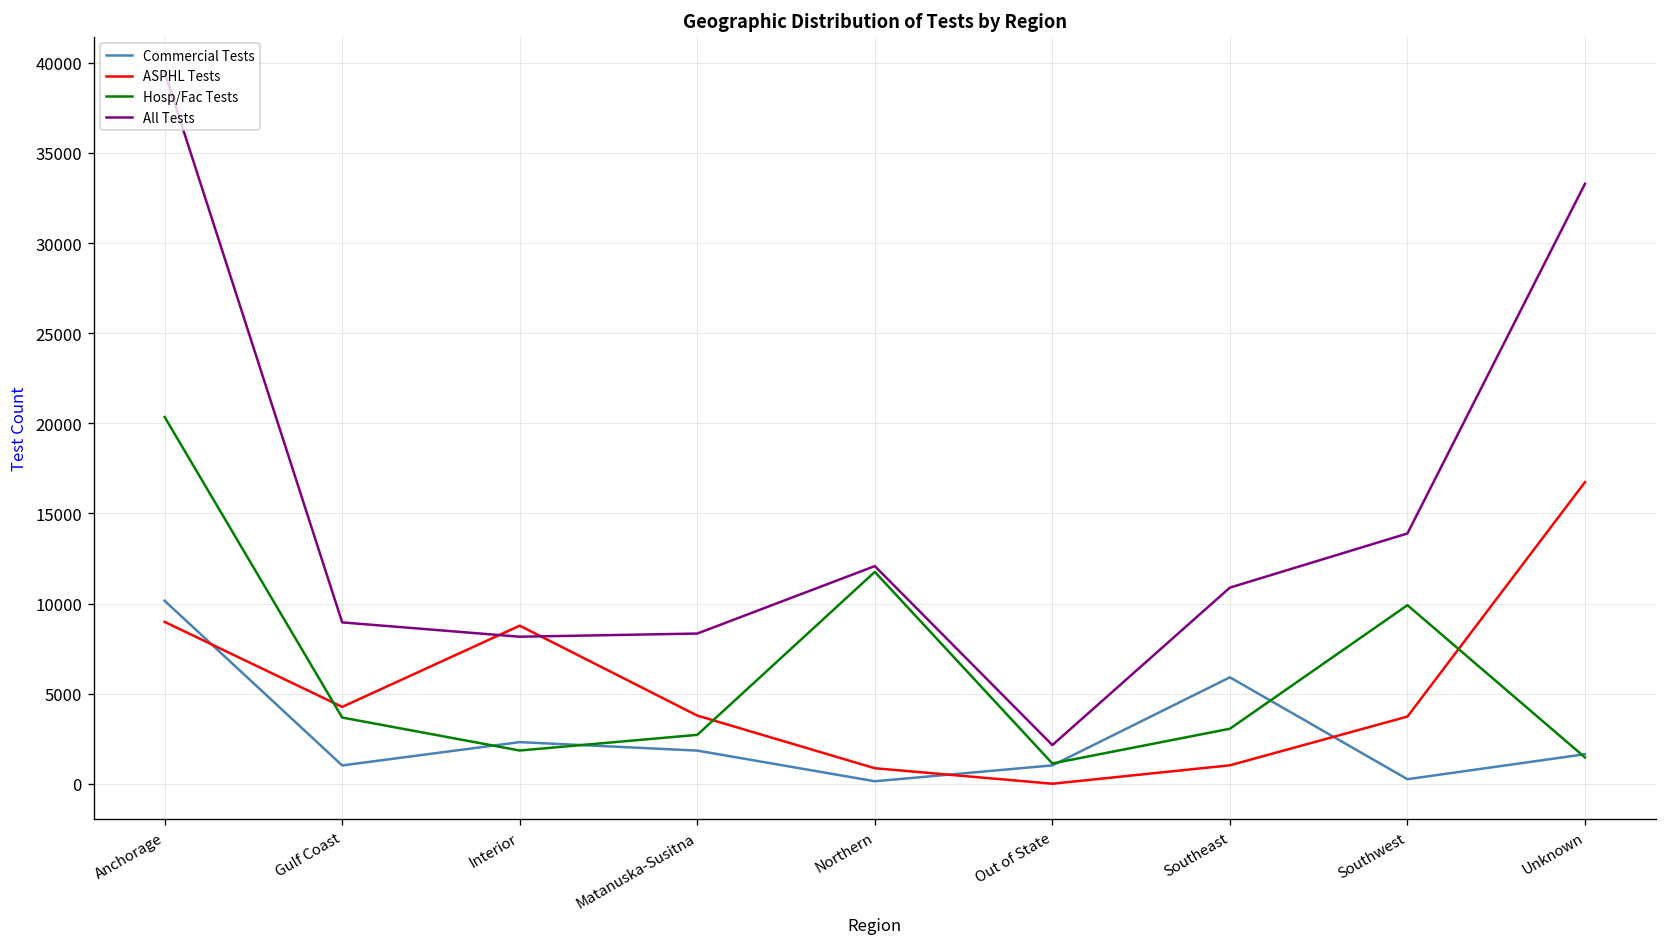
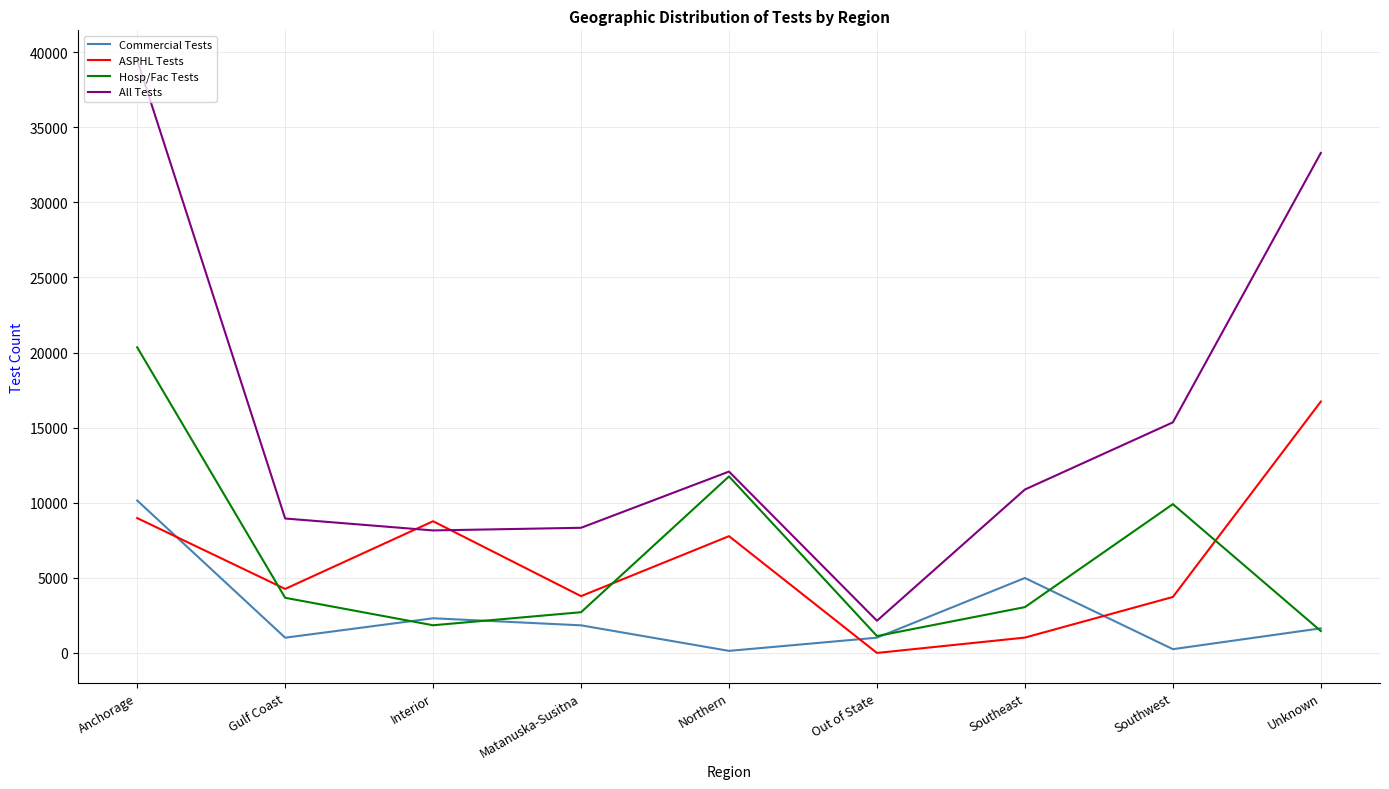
  {
    "Commercial Tests": {
      "Anchorage": 10200,
      "Gulf Coast": 1000,
      "Interior": 2300,
      "Matanuska-Susitna": 1800,
      "Northern": 100,
-     "Southeast": 5900,
+     "Southeast": 5000,
      "Southwest": 300,
      "Unknown": 1600
    },
    "ASPHL Tests": {
      "Anchorage": 9000,
      "Gulf Coast": 4300,
      "Interior": 8800,
      "Matanuska-Susitna": 3800,
-     "Northern": 900,
+     "Northern": 7800,
      "Out of State": 0,
      "Southeast": 1000,
      "Southwest": 3700,
      "Unknown": 16700
    },
    "Hosp/Fac Tests": {
      "Anchorage": 20400,
      "Gulf Coast": 3700,
      "Interior": 1800,
      "Matanuska-Susitna": 2700,
      "Northern": 11800,
      "Southeast": 3100,
      "Southwest": 9900,
      "Unknown": 1500
    },
    "All Tests": {
      "Gulf Coast": 9000,
      "Interior": 8200,
      "Matanuska-Susitna": 8300,
      "Northern": 12100,
      "Out of State": 2100,
      "Southeast": 10900,
-     "Southwest": 13900,
+     "Southwest": 15400,
      "Unknown": 33300
    }
  }
